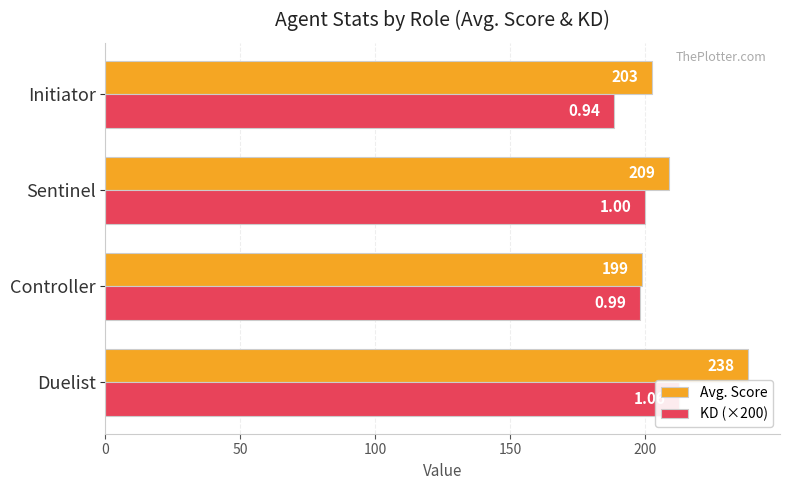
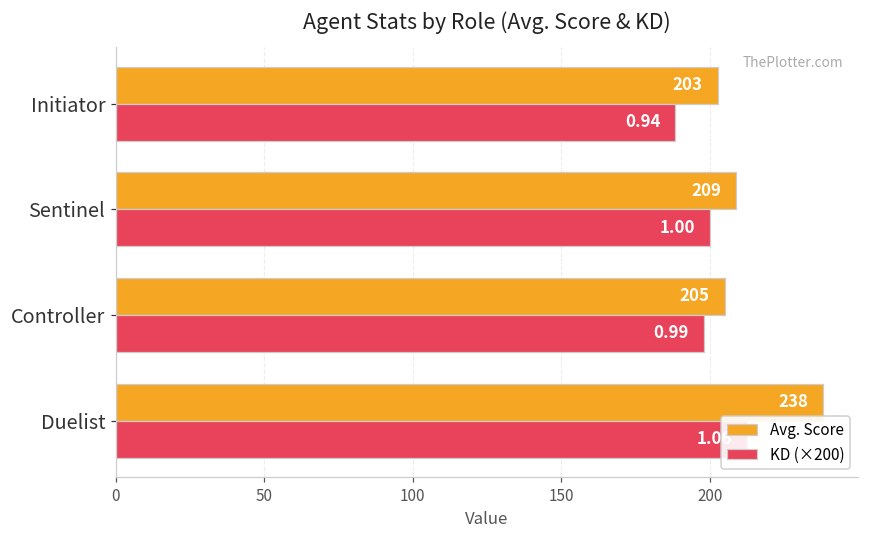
  {
    "Avg. Score": {
      "Initiator": 203,
      "Sentinel": 209,
-     "Controller": 199,
+     "Controller": 205,
      "Duelist": 238
    }
  }
